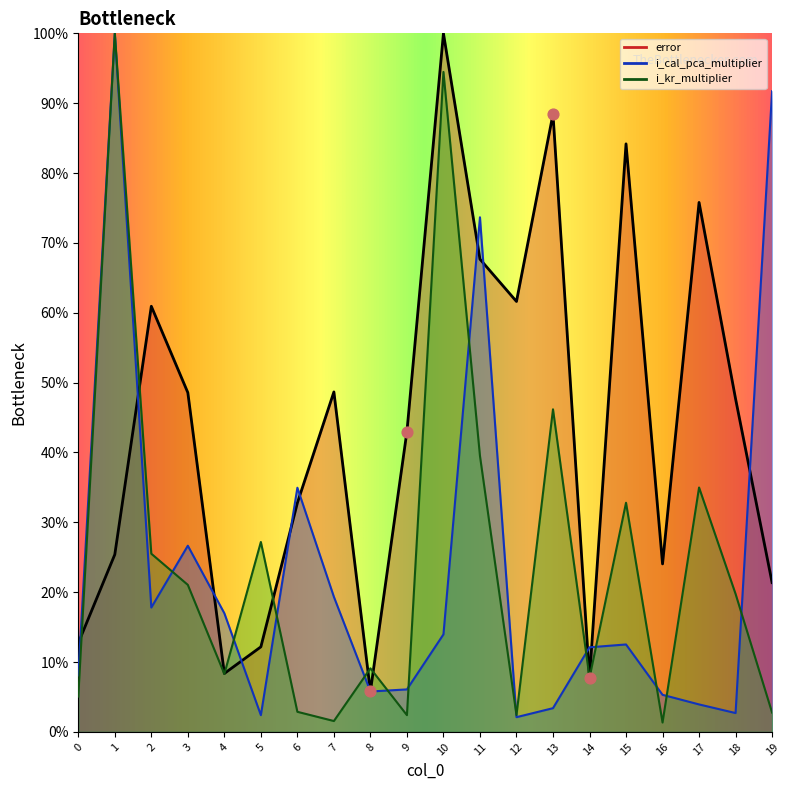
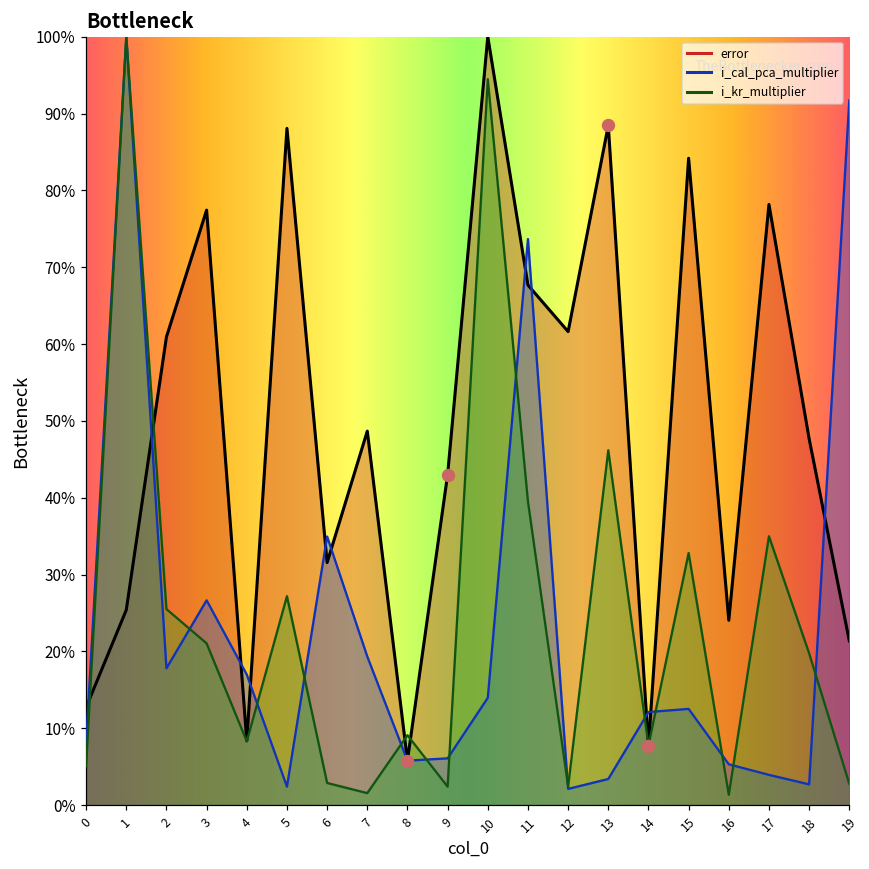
  {
    "error": {
      "0": "13%",
      "1": "25%",
      "2": "61%",
-     "3": "49%",
-     "5": "12%",
-     "6": "33%",
+     "3": "77%",
+     "5": "88%",
+     "6": "32%",
      "7": "49%",
      "10": "100%",
      "11": "68%",
      "12": "62%",
      "15": "84%",
      "16": "24%",
-     "17": "76%",
+     "17": "78%",
      "18": "48%",
      "19": "21%"
    }
  }
